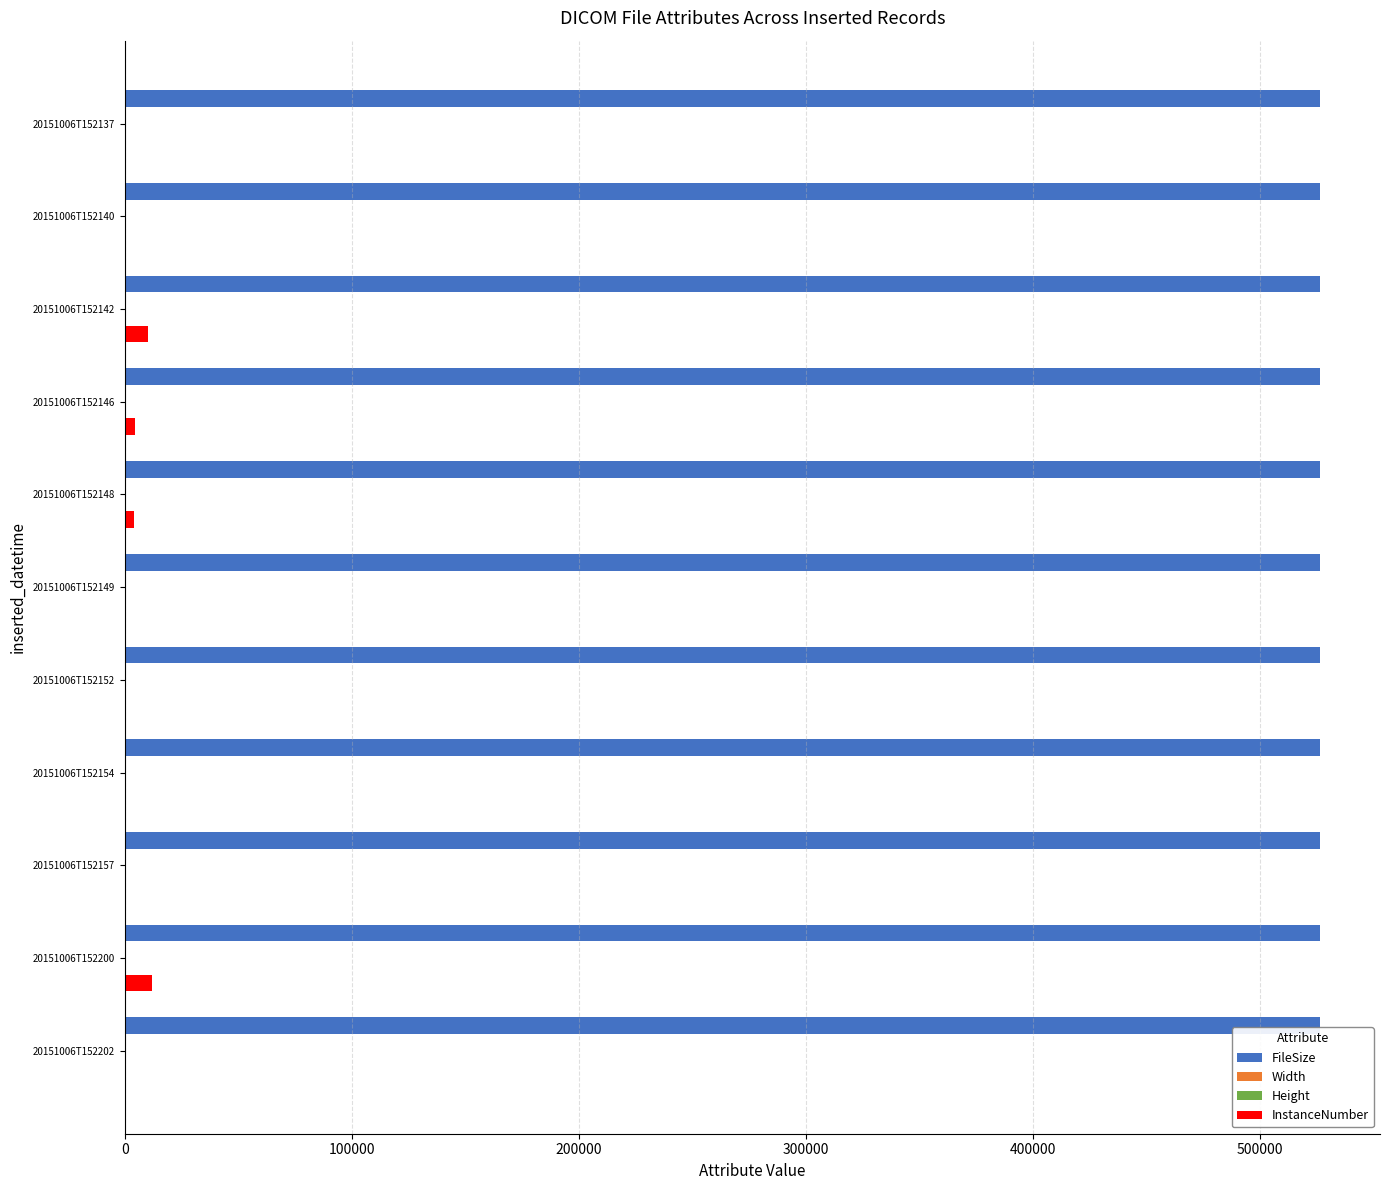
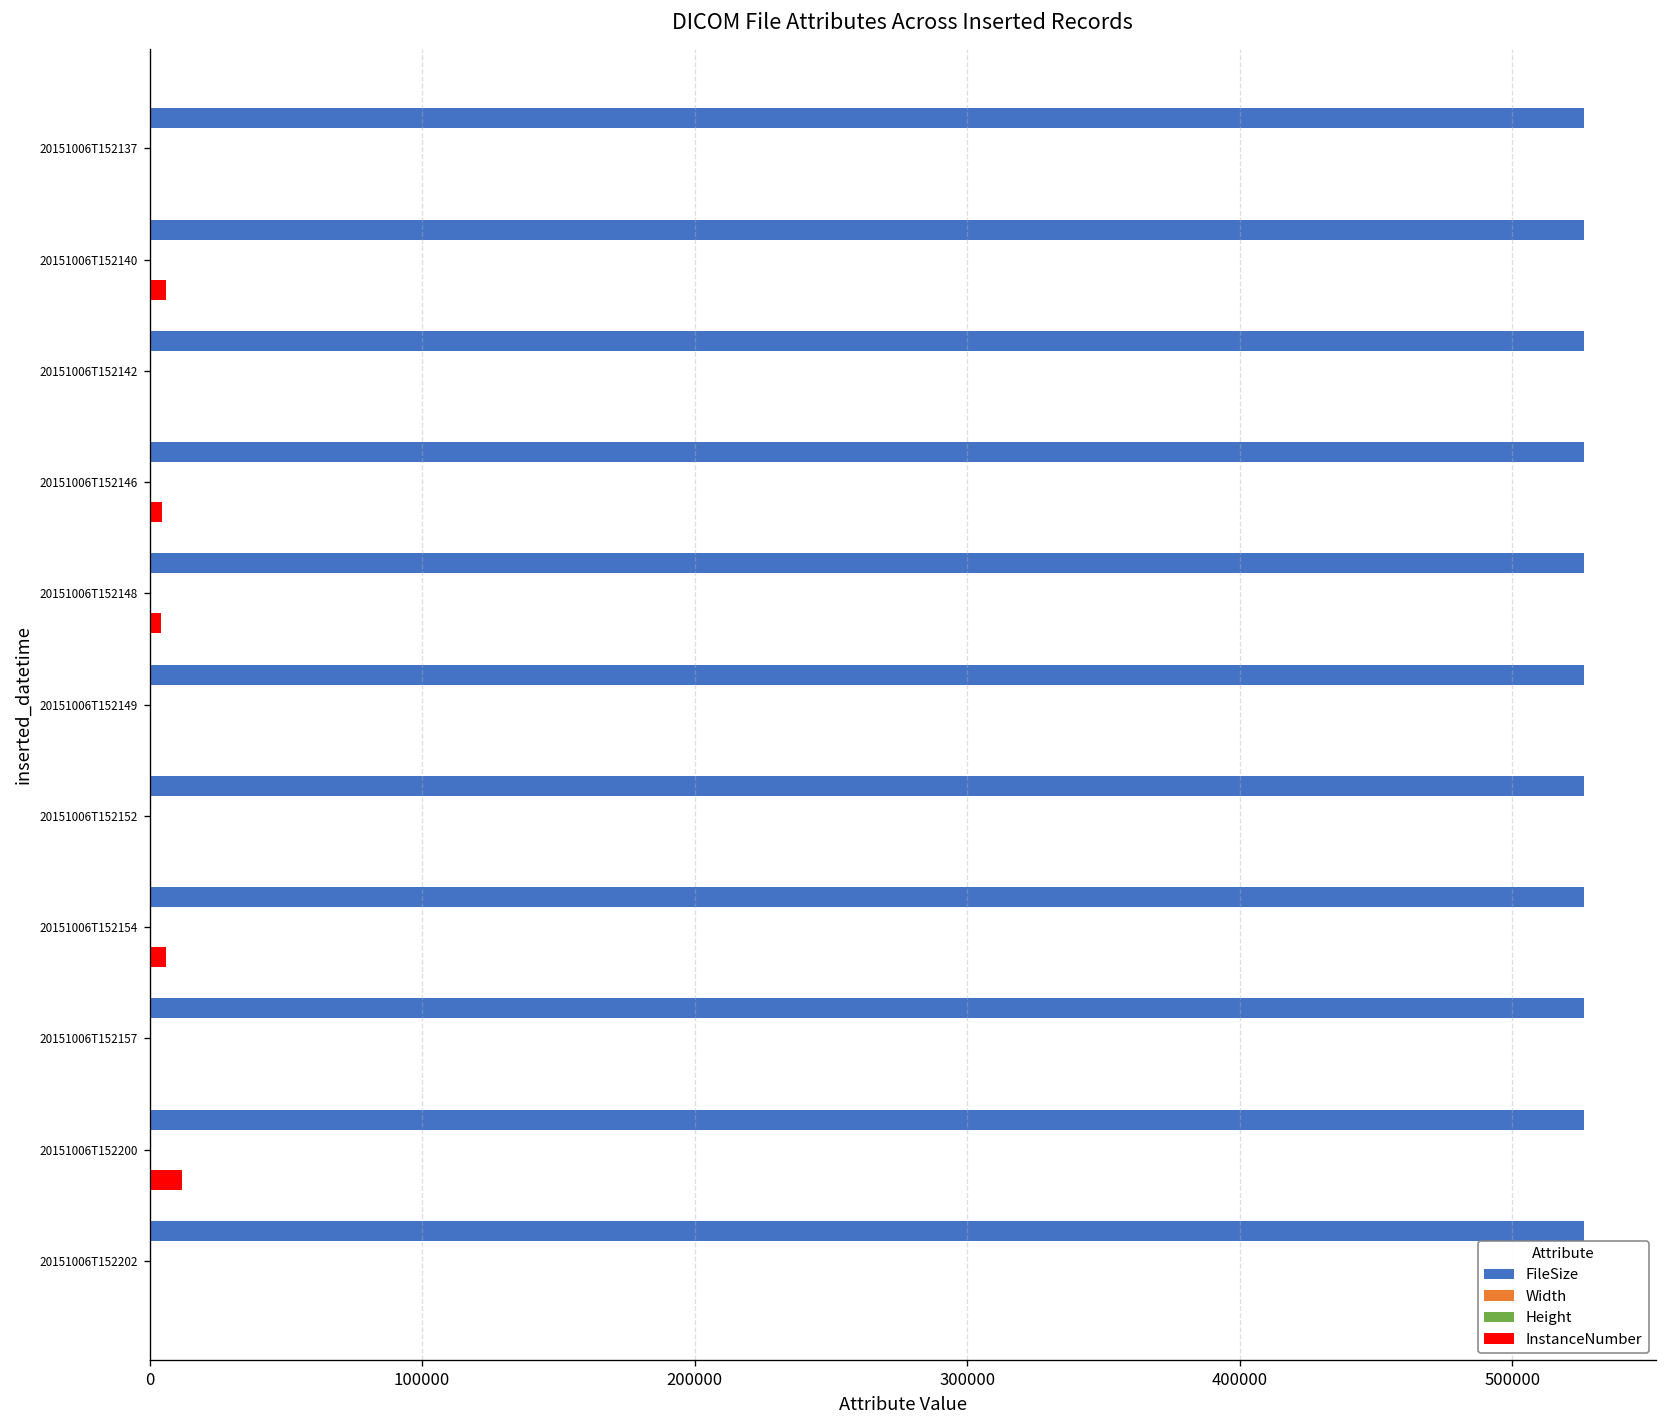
  {
    "FileSize": {
      "20151006T152137": 526000,
      "20151006T152140": 526000,
      "20151006T152142": 526000,
      "20151006T152146": 526000,
      "20151006T152148": 526000,
      "20151006T152149": 526000,
      "20151006T152152": 526000,
      "20151006T152154": 526000,
      "20151006T152157": 526000,
      "20151006T152200": 526000,
      "20151006T152202": 526000
    },
    "InstanceNumber": {
-     "20151006T152140": 0,
-     "20151006T152142": 10000,
+     "20151006T152140": 6000,
+     "20151006T152142": 0,
      "20151006T152146": 4000,
      "20151006T152148": 4000,
-     "20151006T152154": 0,
+     "20151006T152154": 6000,
      "20151006T152200": 12000
    }
  }
